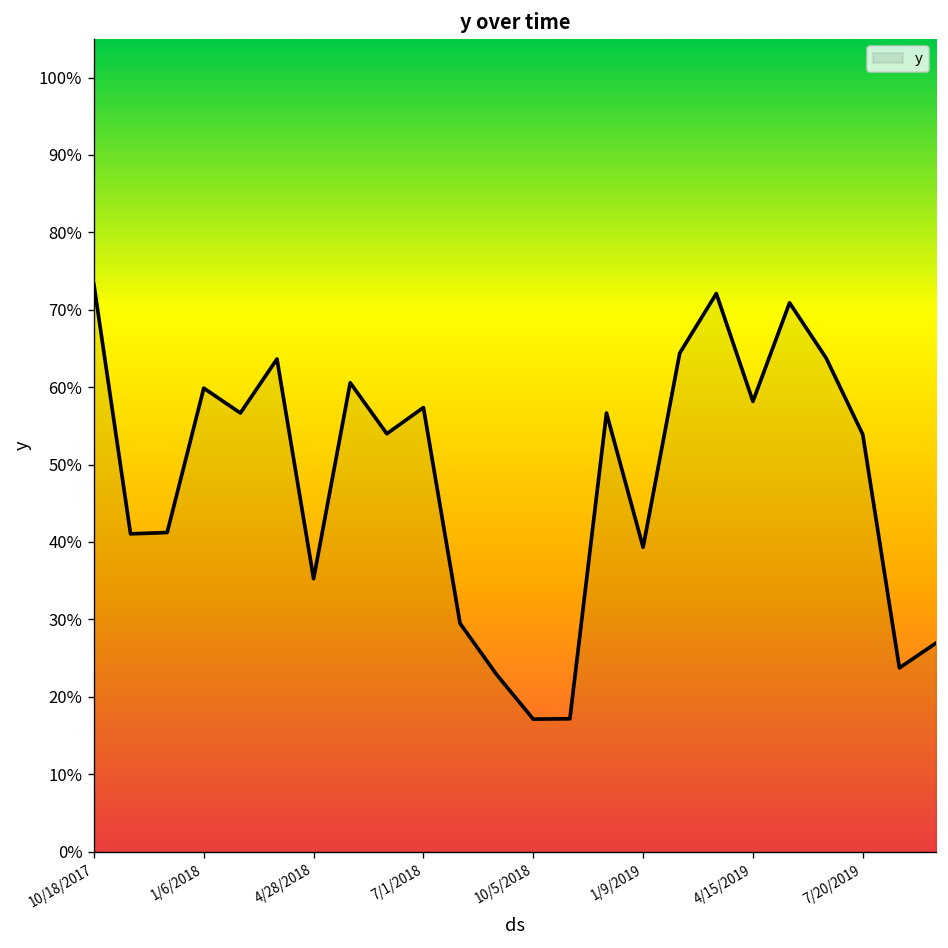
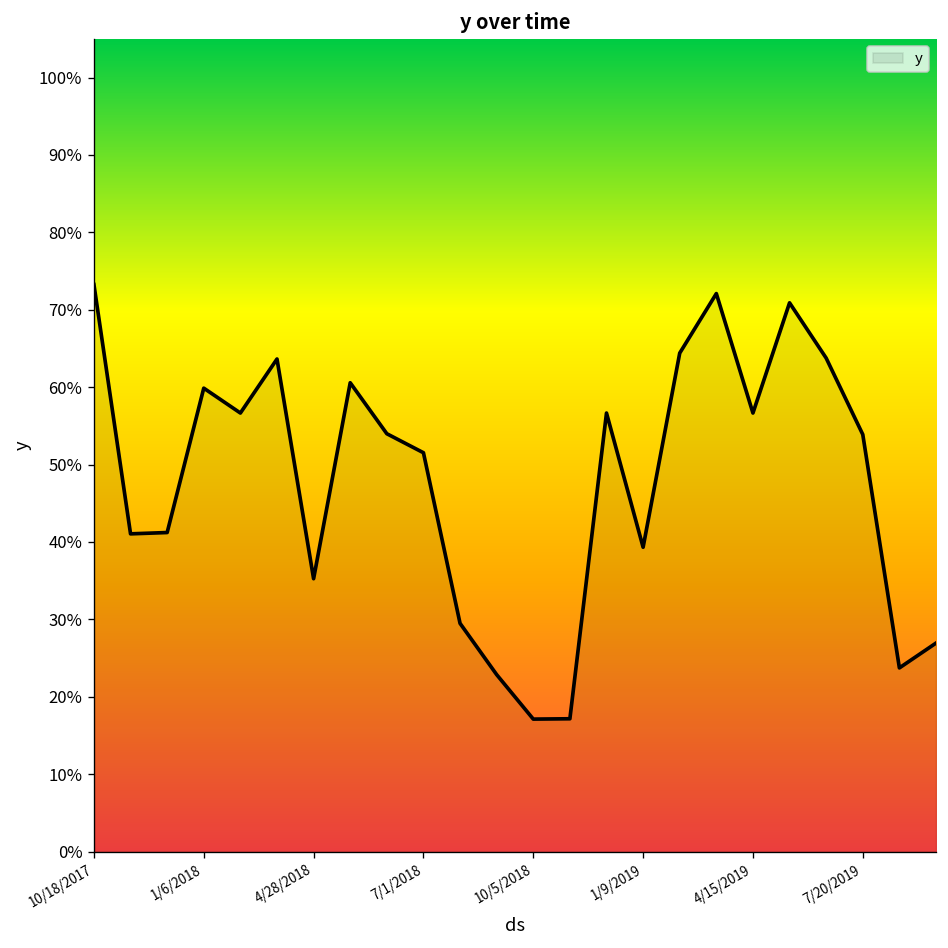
  {
    "10/18/2017": "73%",
    "1/6/2018": "60%",
    "4/28/2018": "35%",
-   "7/1/2018": "57%",
+   "7/1/2018": "52%",
    "10/5/2018": "17%",
    "1/9/2019": "39%",
-   "4/15/2019": "58%",
+   "4/15/2019": "57%",
    "7/20/2019": "54%"
  }
